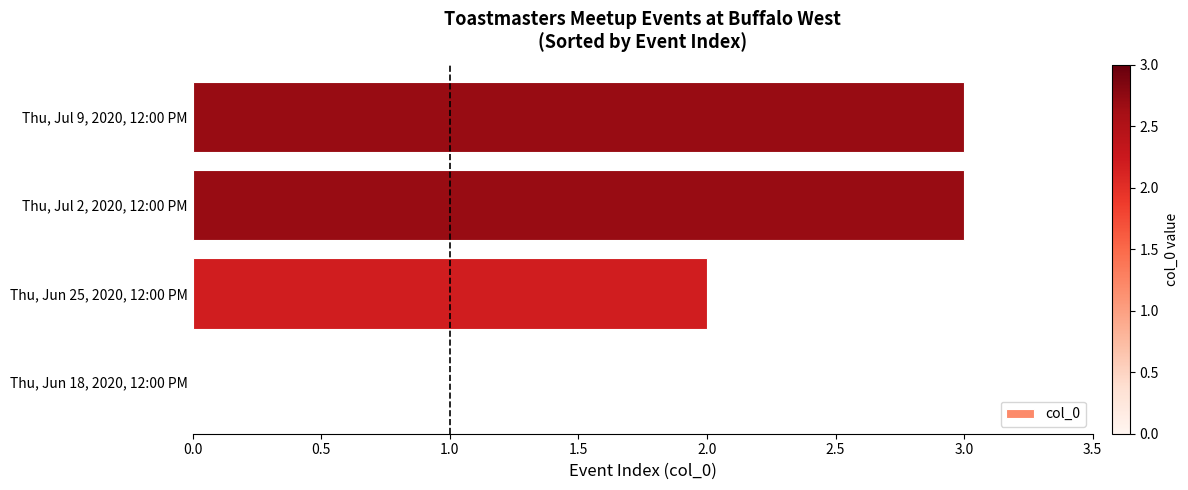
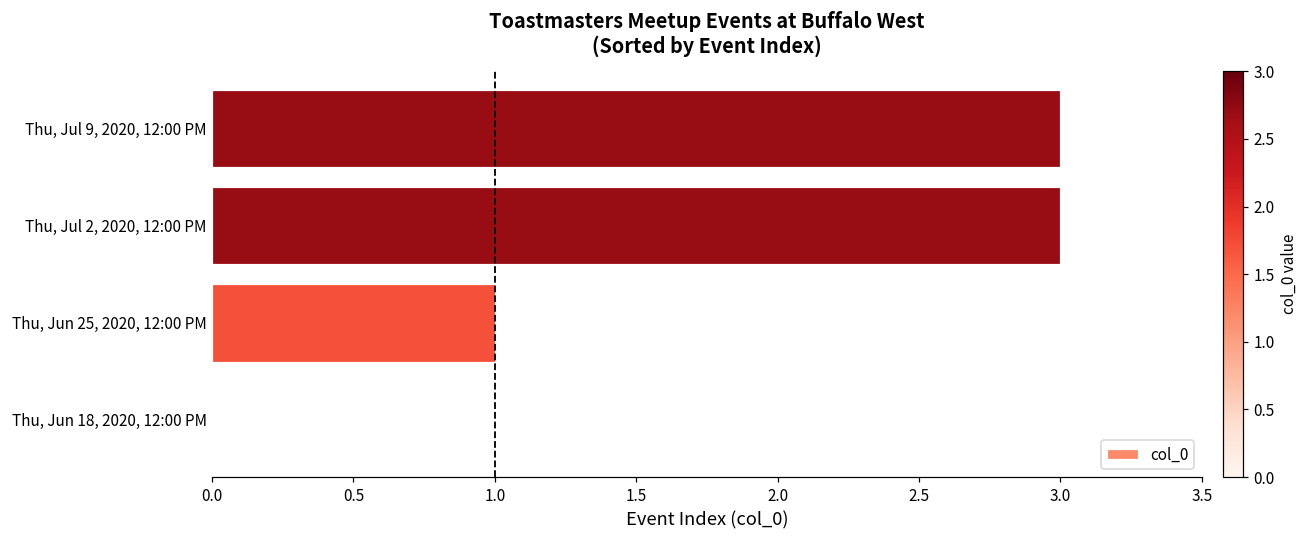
  {
    "Thu, Jul 9, 2020, 12:00 PM": 3,
    "Thu, Jul 2, 2020, 12:00 PM": 3,
-   "Thu, Jun 25, 2020, 12:00 PM": 2,
+   "Thu, Jun 25, 2020, 12:00 PM": 1,
    "Thu, Jun 18, 2020, 12:00 PM": 0
  }
